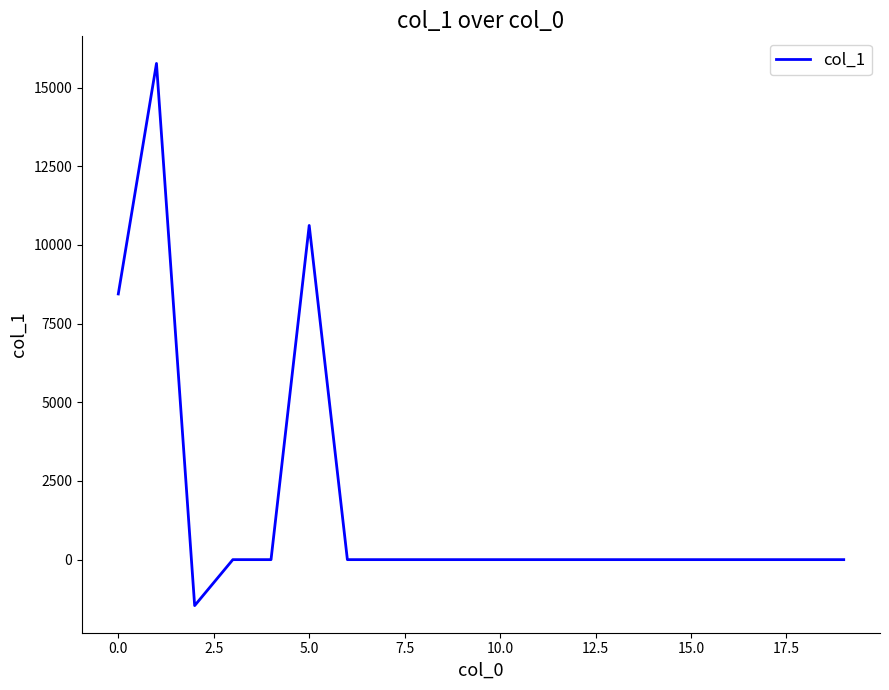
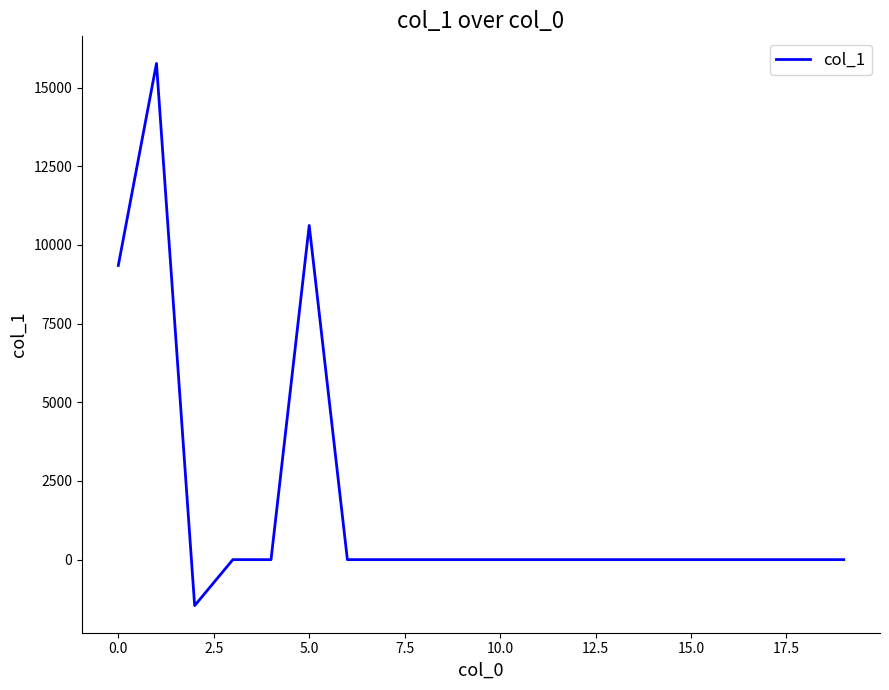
  {
-   "0.0": 8400,
+   "0.0": 9300,
    "5.0": 10600,
    "10.0": 0,
    "15.0": 0
  }
